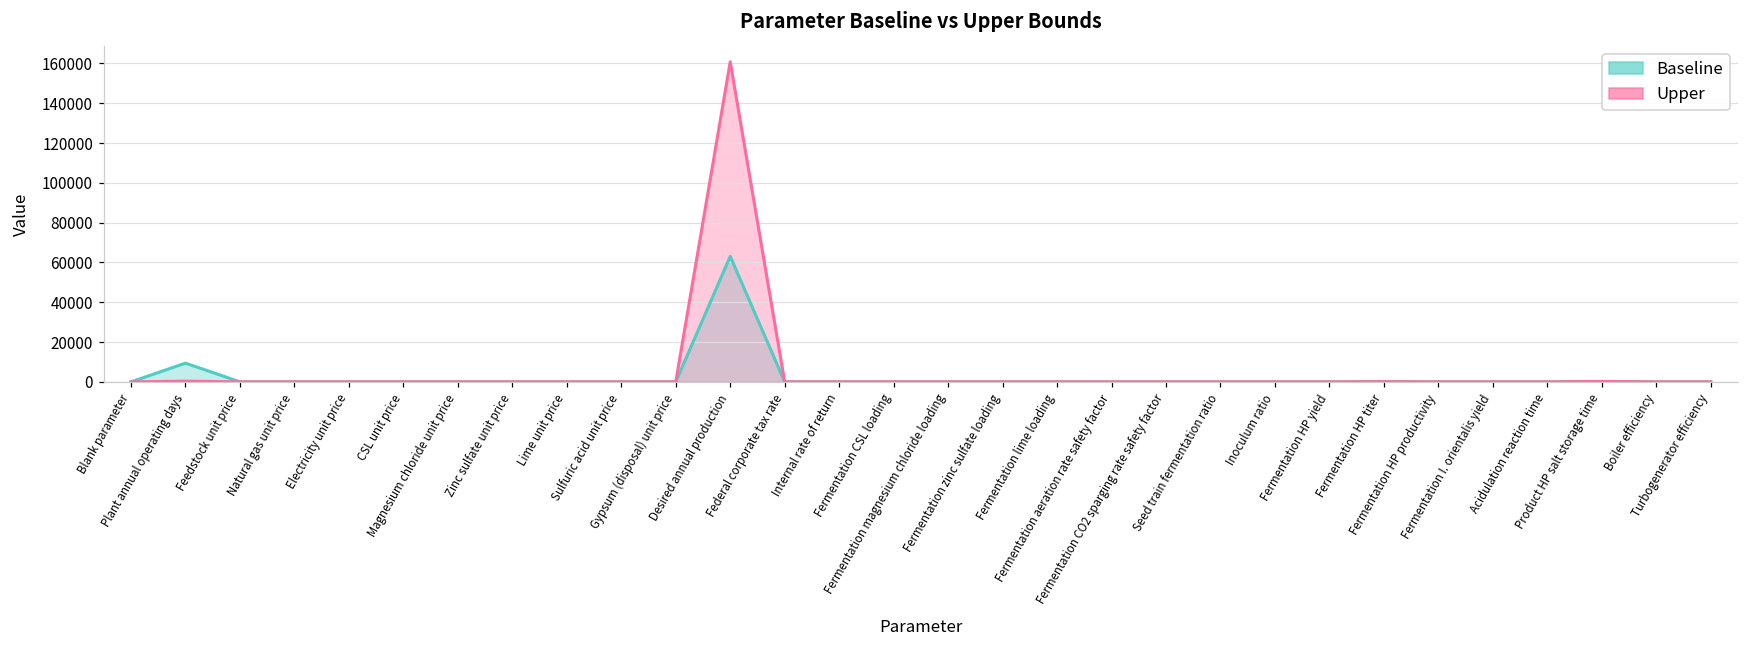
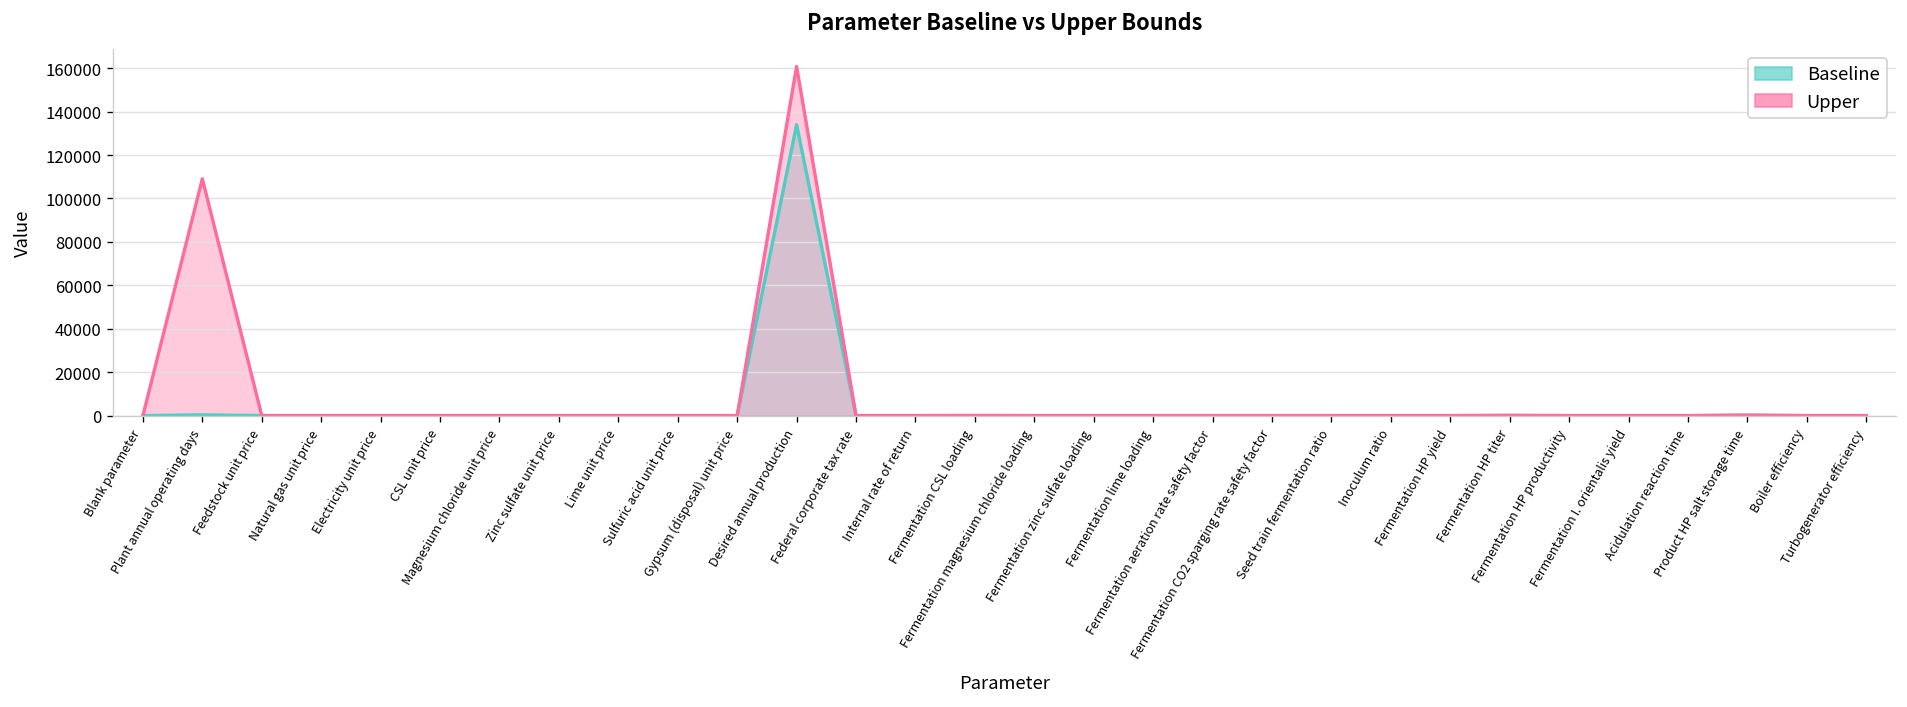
  {
    "Baseline": {
-     "Plant annual operating days": 9000,
-     "Desired annual production": 63000
+     "Plant annual operating days": 0,
+     "Desired annual production": 134000
    },
    "Upper": {
-     "Plant annual operating days": 0,
+     "Plant annual operating days": 109000,
      "Desired annual production": 161000
    }
  }
